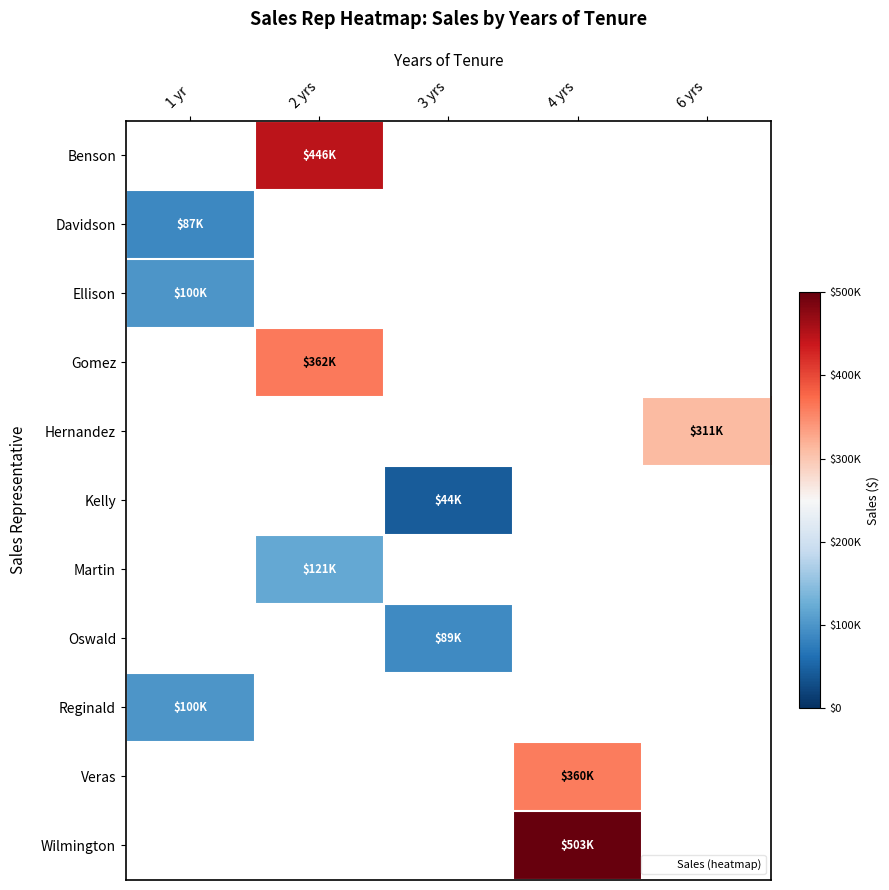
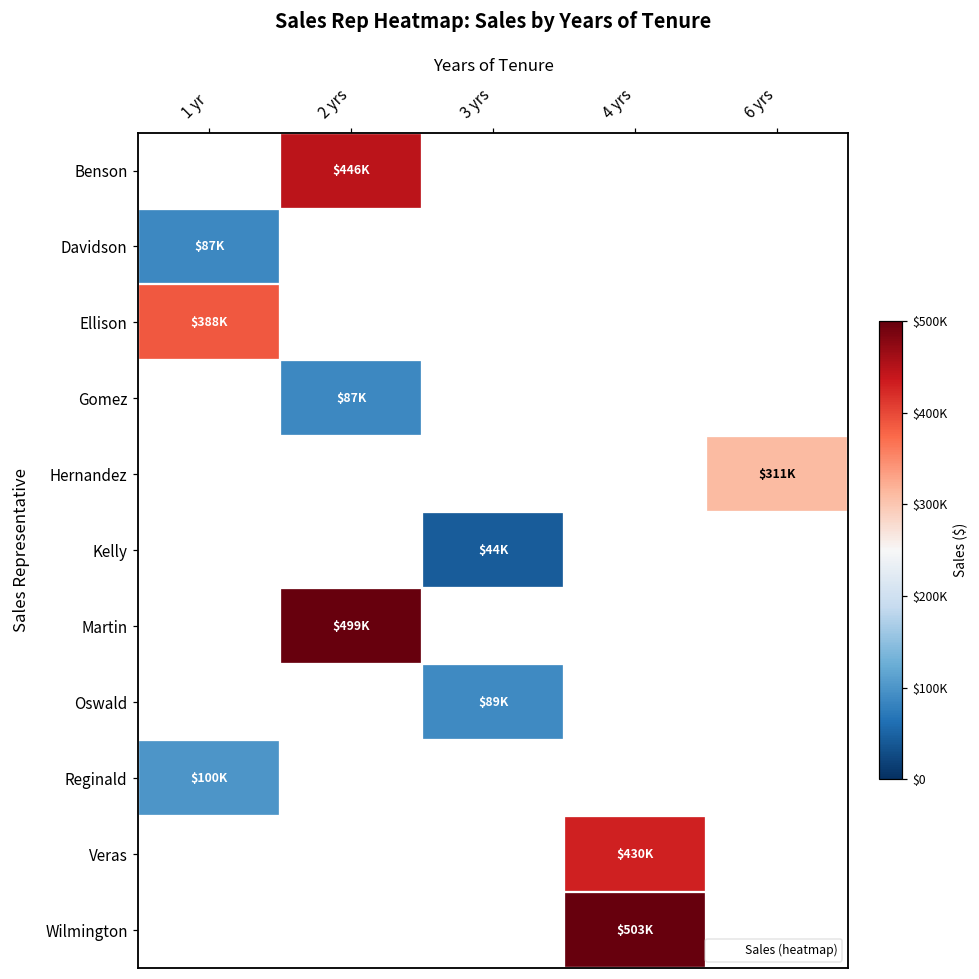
  {
    "Benson": {
      "2 yrs": "$446K"
    },
    "Davidson": {
      "1 yr": "$87K"
    },
    "Ellison": {
-     "1 yr": "$100K"
+     "1 yr": "$388K"
    },
    "Gomez": {
-     "2 yrs": "$362K"
+     "2 yrs": "$87K"
    },
    "Hernandez": {
      "6 yrs": "$311K"
    },
    "Kelly": {
      "3 yrs": "$44K"
    },
    "Martin": {
-     "2 yrs": "$121K"
+     "2 yrs": "$499K"
    },
    "Oswald": {
      "3 yrs": "$89K"
    },
    "Reginald": {
      "1 yr": "$100K"
    },
    "Veras": {
-     "4 yrs": "$360K"
+     "4 yrs": "$430K"
    },
    "Wilmington": {
      "4 yrs": "$503K"
    }
  }
